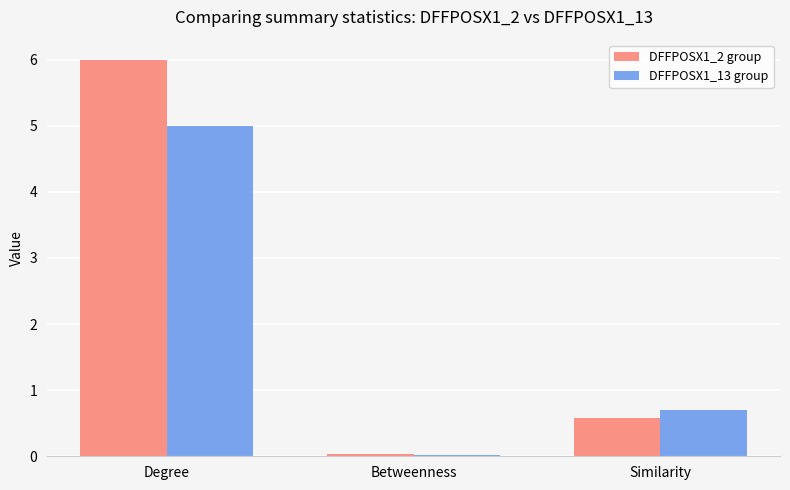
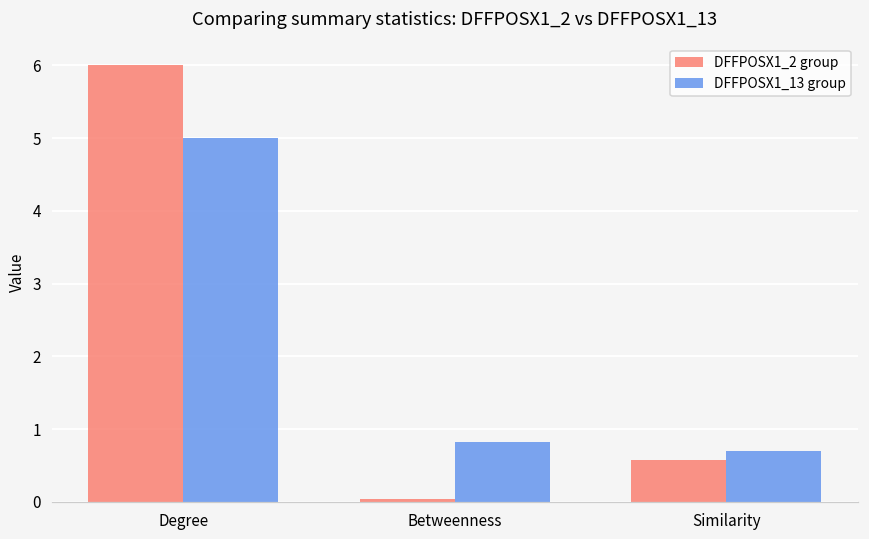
  {
    "DFFPOSX1_2 group": {
      "Degree": 6.0,
      "Similarity": 0.6
    },
    "DFFPOSX1_13 group": {
      "Degree": 5.0,
-     "Betweenness": 0.0,
+     "Betweenness": 0.8,
      "Similarity": 0.7
    }
  }
